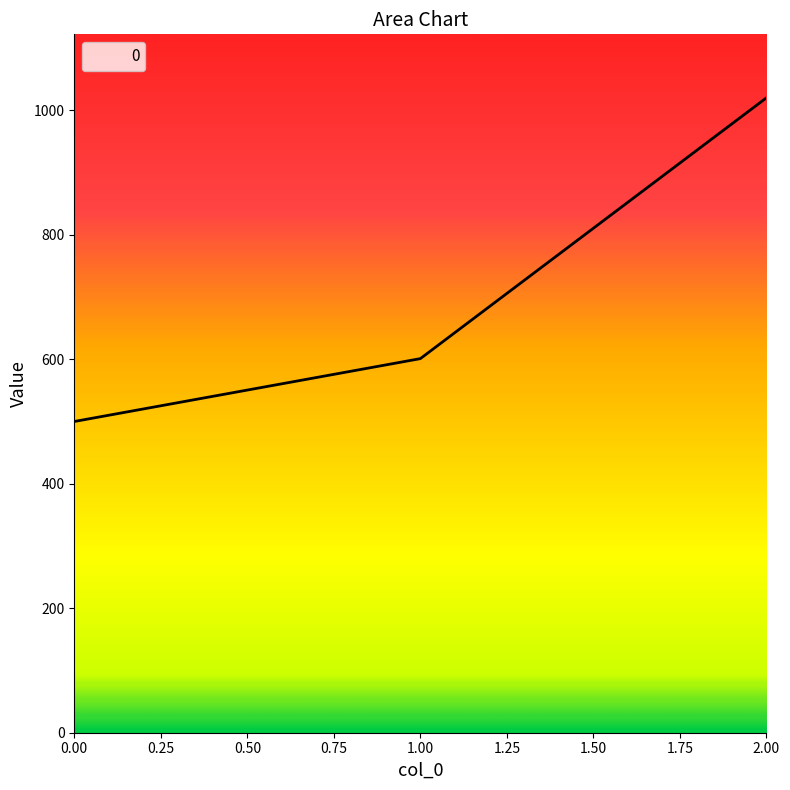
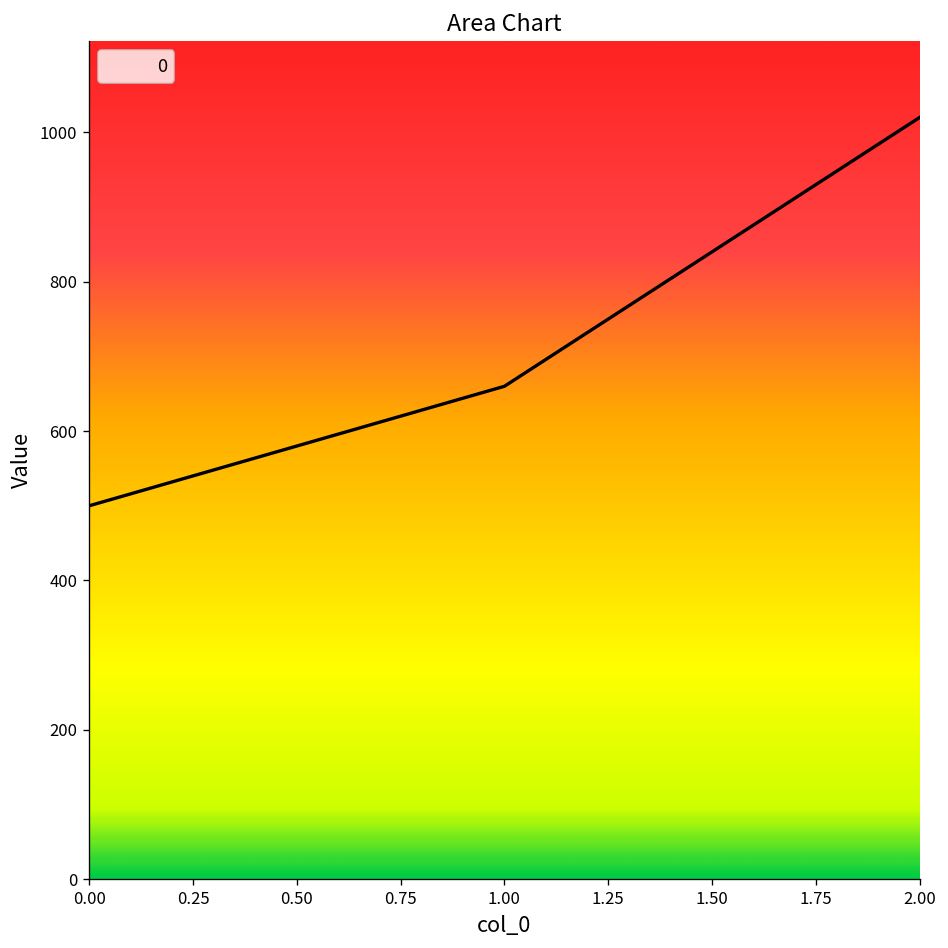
  {
    "0.00": 500,
-   "1.00": 600,
+   "1.00": 660,
    "2.00": 1020
  }
